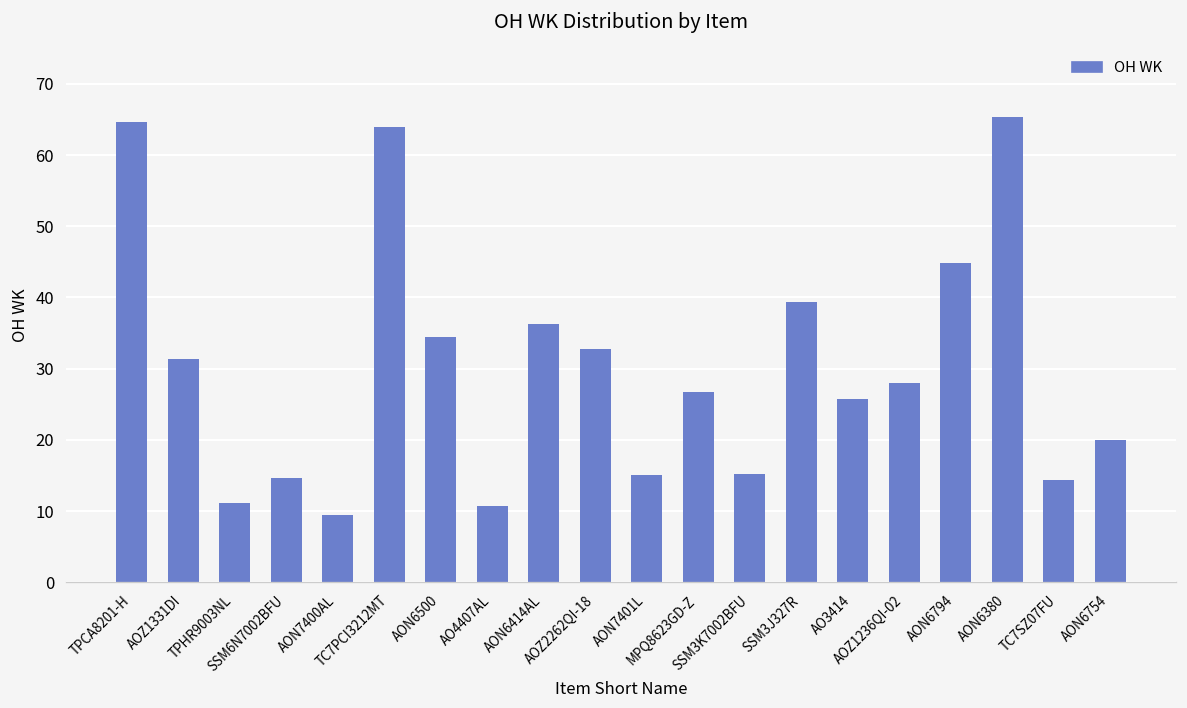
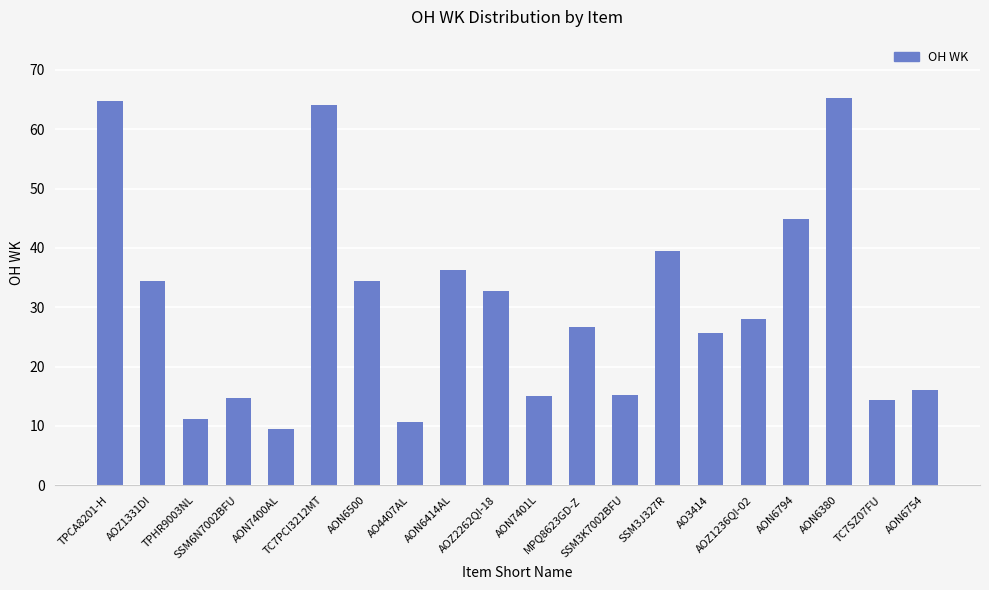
  {
    "TPCA8201-H": 65,
-   "AOZ1331DI": 31,
+   "AOZ1331DI": 34,
    "TPHR9003NL": 11,
    "SSM6N7002BFU": 15,
    "AON7400AL": 10,
    "TC7PCI3212MT": 64,
    "AON6500": 34,
    "AO4407AL": 11,
    "AON6414AL": 36,
    "AOZ2262QI-18": 33,
    "AON7401L": 15,
    "MPQ8623GD-Z": 27,
    "SSM3K7002BFU": 15,
    "SSM3J327R": 39,
    "AO3414": 26,
    "AOZ1236QI-02": 28,
    "AON6794": 45,
    "AON6380": 65,
    "TC7SZ07FU": 14,
-   "AON6754": 20
+   "AON6754": 16
  }
